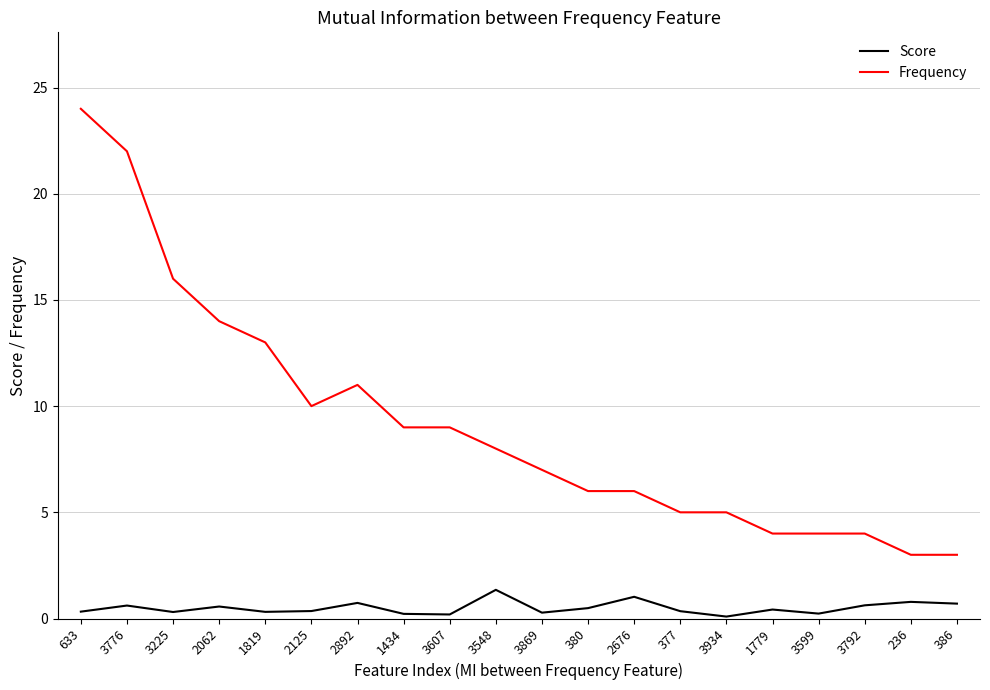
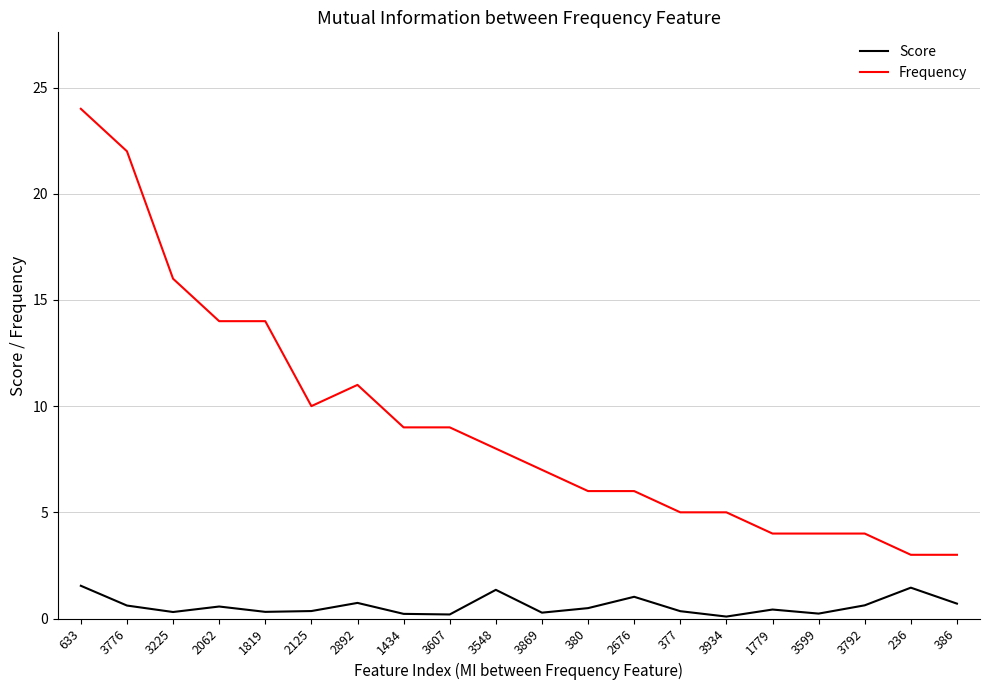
  {
    "Score": {
-     "633": 0.3,
+     "633": 1.5,
      "3776": 0.6,
      "3225": 0.3,
      "2062": 0.6,
      "1819": 0.3,
      "2125": 0.4,
      "2892": 0.7,
      "1434": 0.2,
      "3607": 0.2,
      "3548": 1.4,
      "3869": 0.3,
      "380": 0.5,
      "2676": 1.0,
      "377": 0.3,
      "3934": 0.1,
      "1779": 0.4,
      "3599": 0.2,
      "3792": 0.6,
-     "236": 0.8,
+     "236": 1.5,
      "386": 0.7
    },
    "Frequency": {
      "633": 24,
      "3776": 22,
      "3225": 16,
      "2062": 14,
-     "1819": 13,
+     "1819": 14,
      "2125": 10,
      "2892": 11,
      "1434": 9,
      "3607": 9,
      "3548": 8,
      "3869": 7,
      "380": 6,
      "2676": 6,
      "377": 5,
      "3934": 5,
      "1779": 4,
      "3599": 4,
      "3792": 4,
      "236": 3,
      "386": 3
    }
  }
